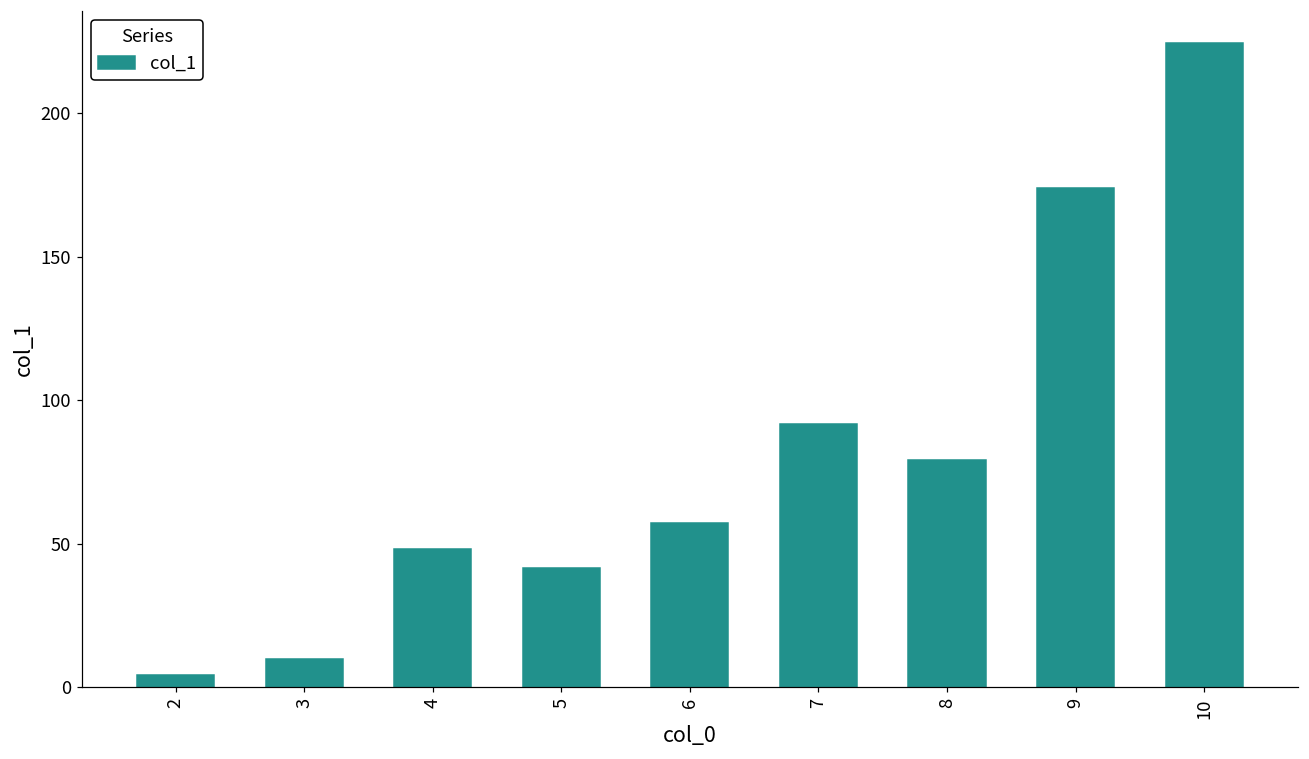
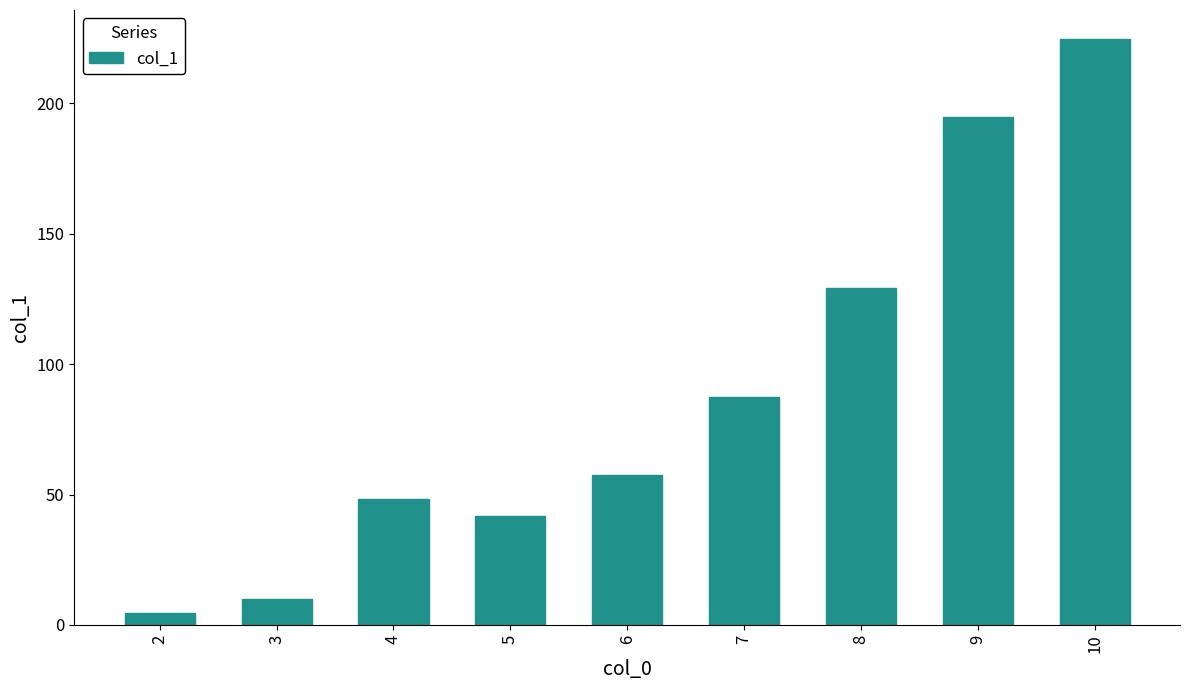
  {
    "2": 4,
    "3": 10,
    "4": 48,
    "5": 42,
    "6": 57,
-   "7": 92,
-   "8": 79,
-   "9": 174,
+   "7": 87,
+   "8": 129,
+   "9": 195,
    "10": 224
  }
